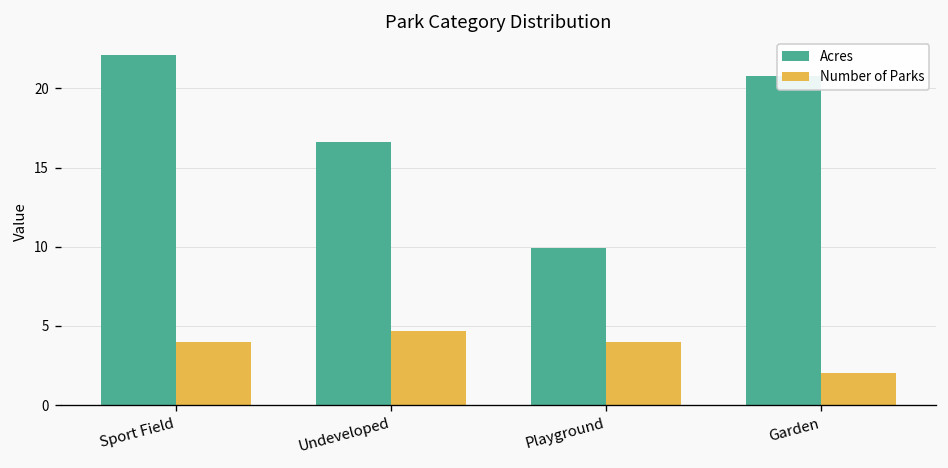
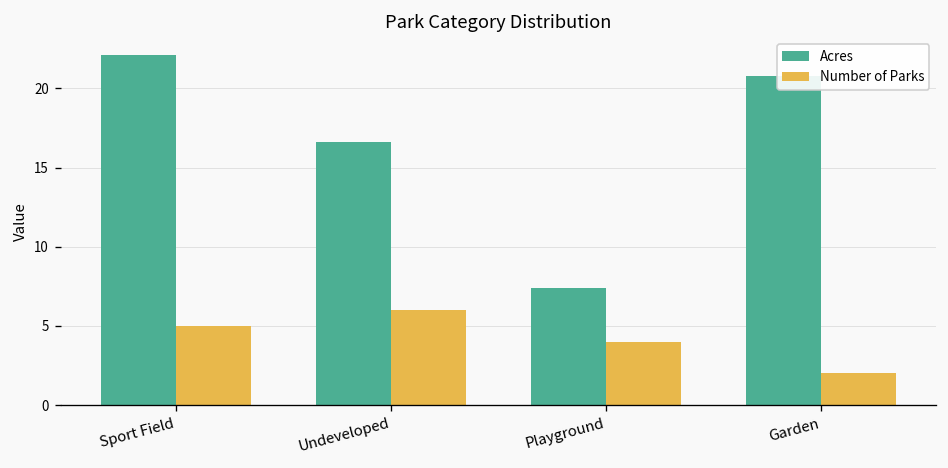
  {
    "Acres": {
      "Sport Field": 22.1,
      "Undeveloped": 16.6,
-     "Playground": 9.9
+     "Playground": 7.4
    },
    "Number of Parks": {
-     "Sport Field": 4,
-     "Undeveloped": 4.7,
+     "Sport Field": 5,
+     "Undeveloped": 6.0,
      "Playground": 4.0,
      "Garden": 2.0
    }
  }
